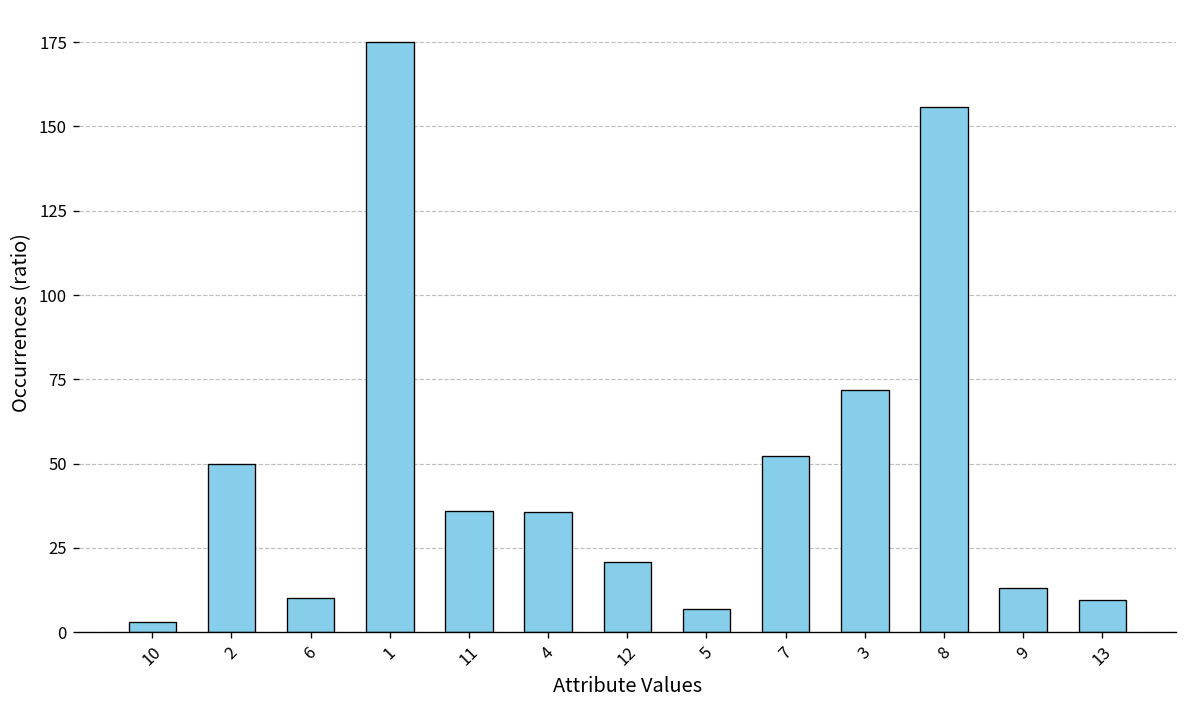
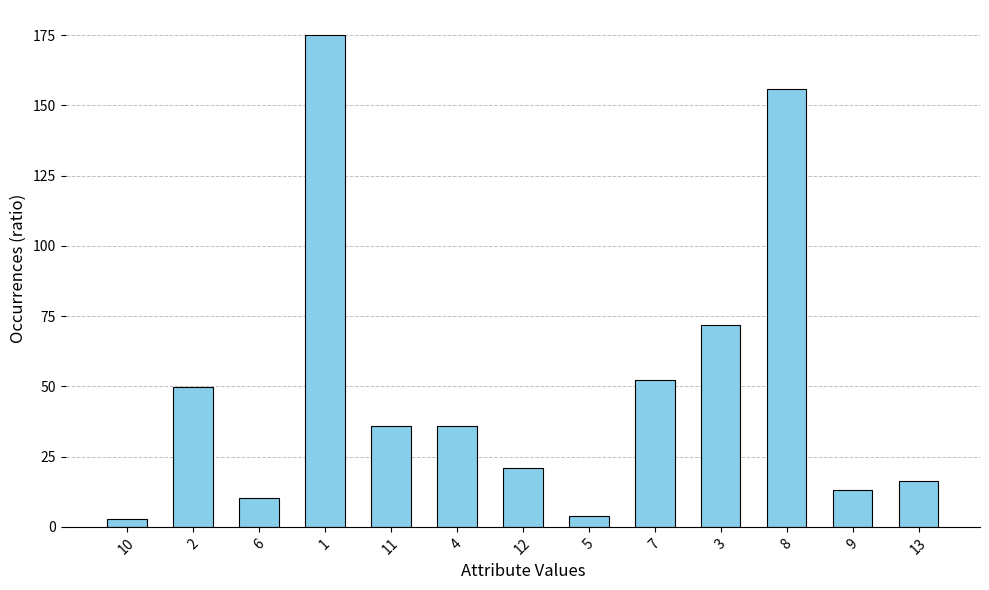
  {
    "10": 3,
    "2": 50,
    "6": 10,
    "1": 175,
    "11": 36,
    "4": 36,
    "12": 21,
-   "5": 7,
+   "5": 4,
    "7": 52,
    "3": 72,
    "8": 156,
    "9": 13,
-   "13": 10
+   "13": 16
  }
